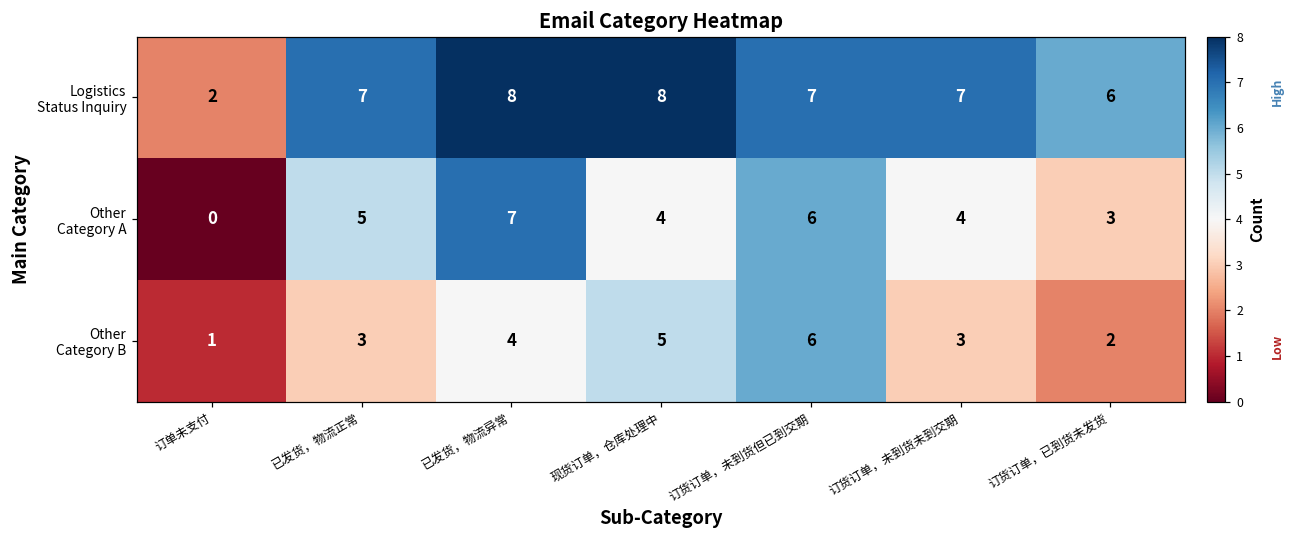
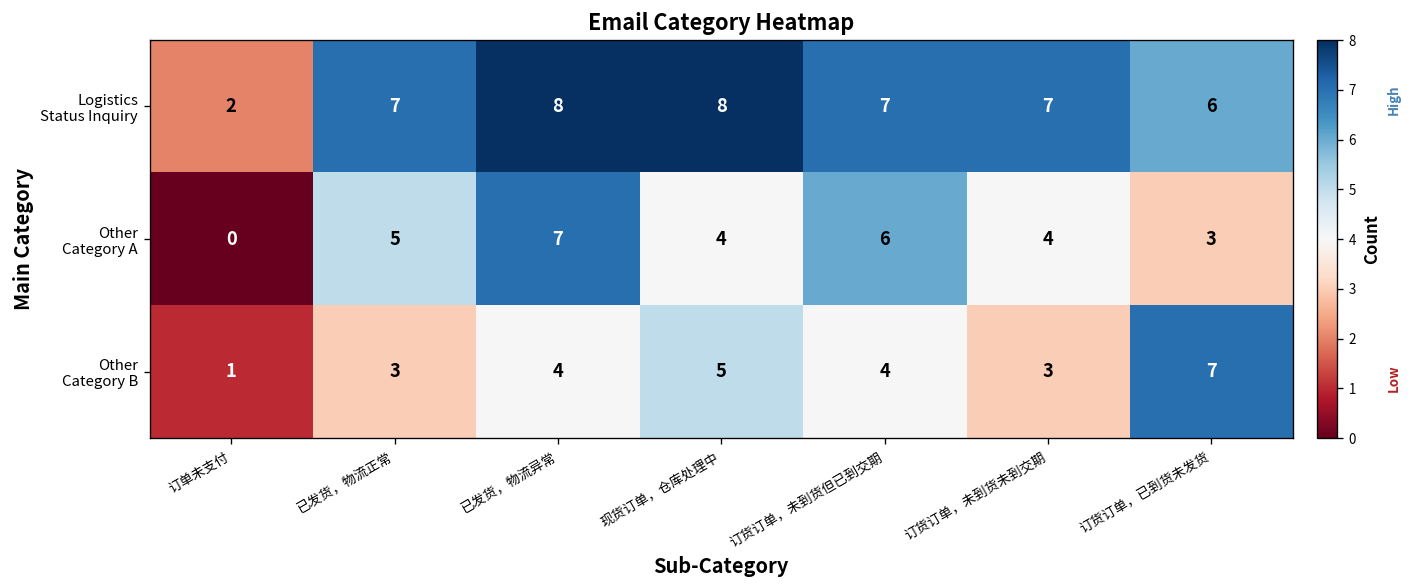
  {
    "Logistics Status Inquiry": {
      "订单未支付": 2,
      "已发货，物流正常": 7,
      "已发货，物流异常": 8,
      "现货订单，仓库处理中": 8,
      "订货订单，未到货但已到交期": 7,
      "订货订单，未到货未到交期": 7,
      "订货订单，已到货未发货": 6
    },
    "Other Category A": {
      "订单未支付": 0,
      "已发货，物流正常": 5,
      "已发货，物流异常": 7,
      "现货订单，仓库处理中": 4,
      "订货订单，未到货但已到交期": 6,
      "订货订单，未到货未到交期": 4,
      "订货订单，已到货未发货": 3
    },
    "Other Category B": {
      "订单未支付": 1,
      "已发货，物流正常": 3,
      "已发货，物流异常": 4,
      "现货订单，仓库处理中": 5,
-     "订货订单，未到货但已到交期": 6,
+     "订货订单，未到货但已到交期": 4,
      "订货订单，未到货未到交期": 3,
-     "订货订单，已到货未发货": 2
+     "订货订单，已到货未发货": 7
    }
  }
